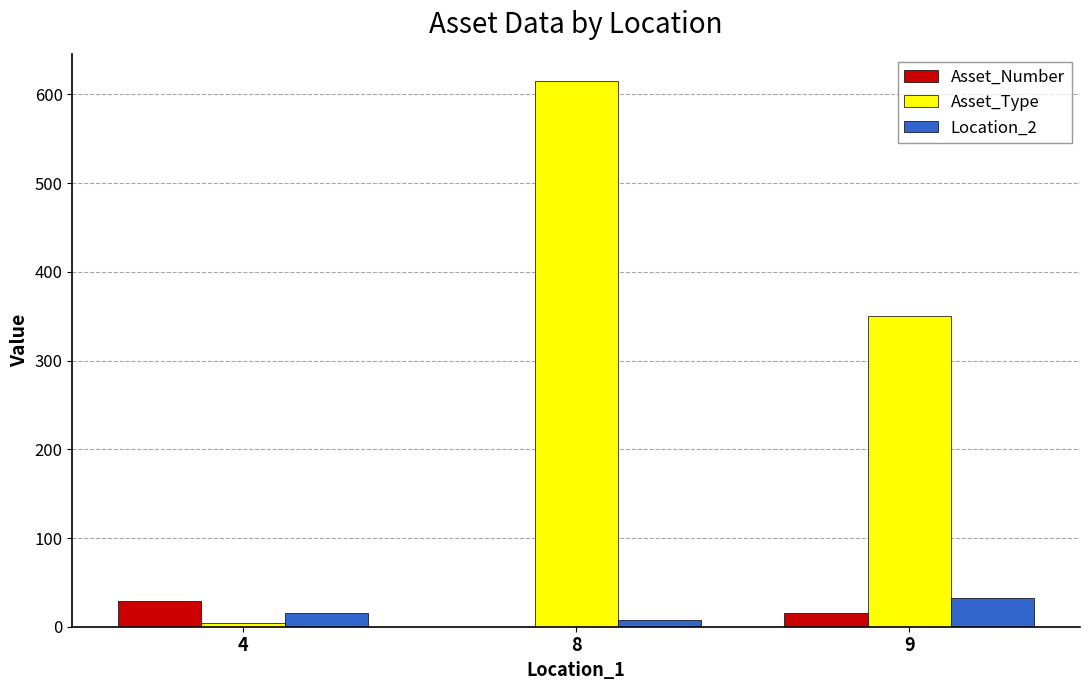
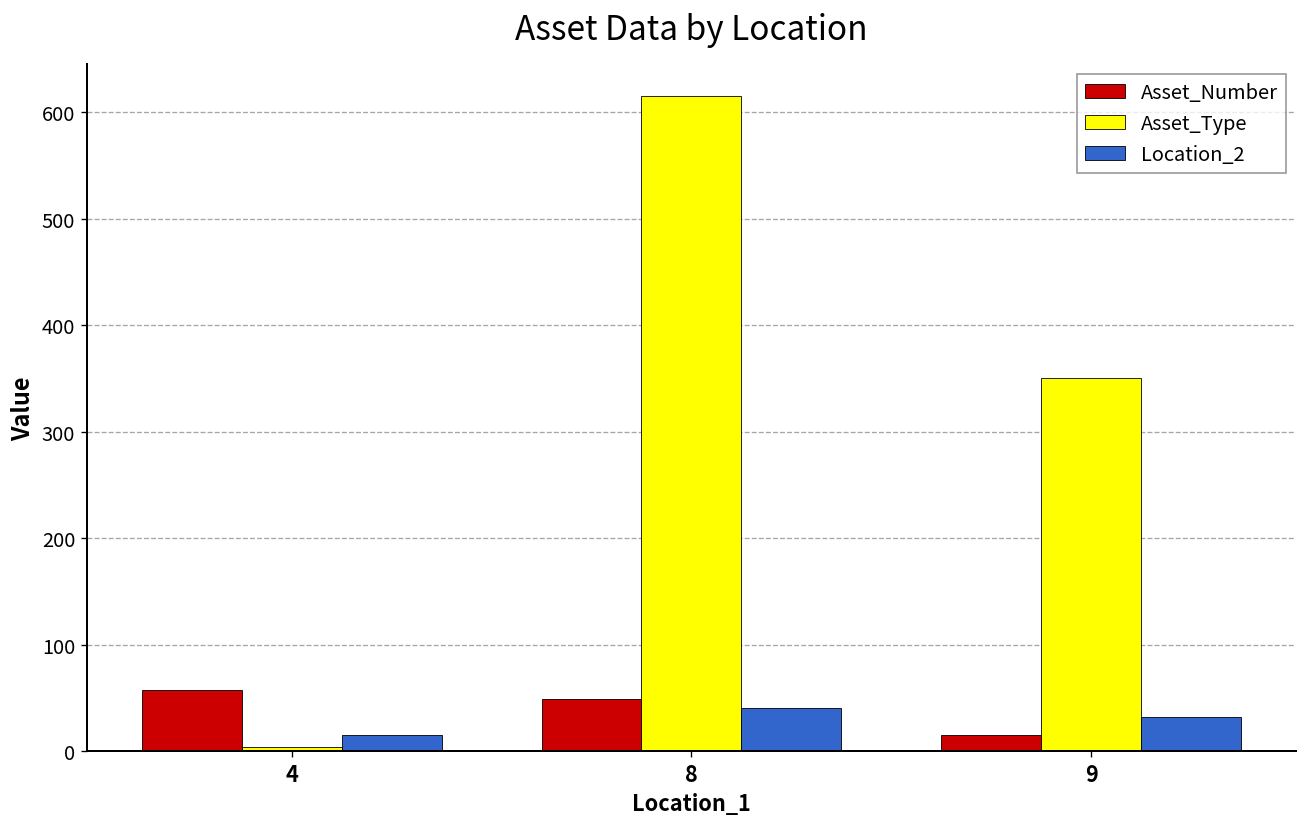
  {
    "Asset_Number": {
-     "4": 30,
-     "8": 0,
+     "4": 60,
+     "8": 50,
      "9": 20
    },
    "Asset_Type": {
      "4": 0,
      "8": 620,
      "9": 350
    },
    "Location_2": {
      "4": 20,
-     "8": 10,
+     "8": 40,
      "9": 30
    }
  }
